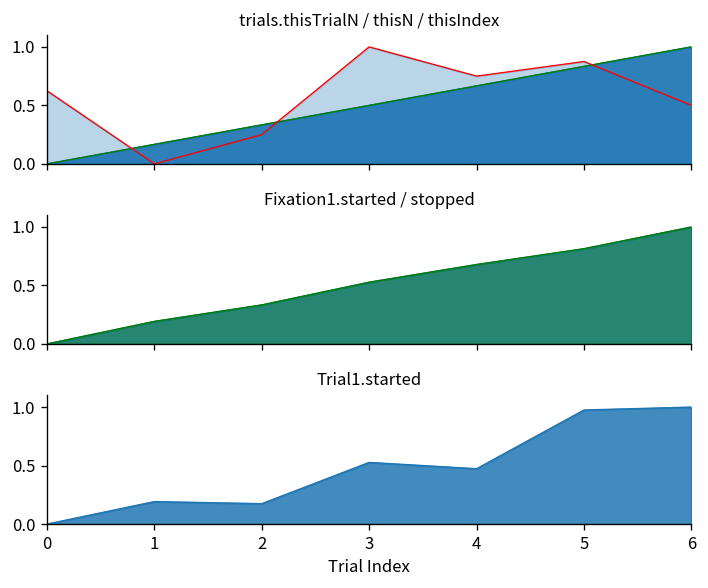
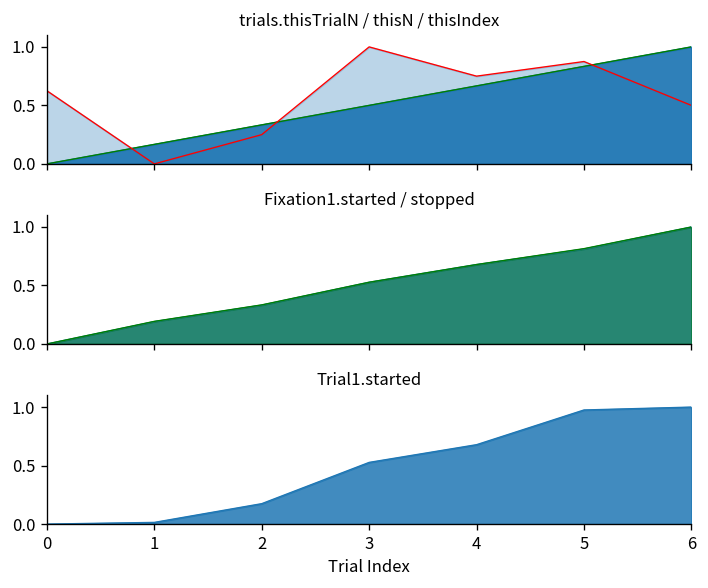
  {
    "Trial1.started": {
      "0": 0.0,
-     "1": 0.2,
+     "1": 0.0,
      "2": 0.2,
      "3": 0.5,
-     "4": 0.5,
+     "4": 0.7,
      "5": 1.0,
      "6": 1.0
    }
  }
